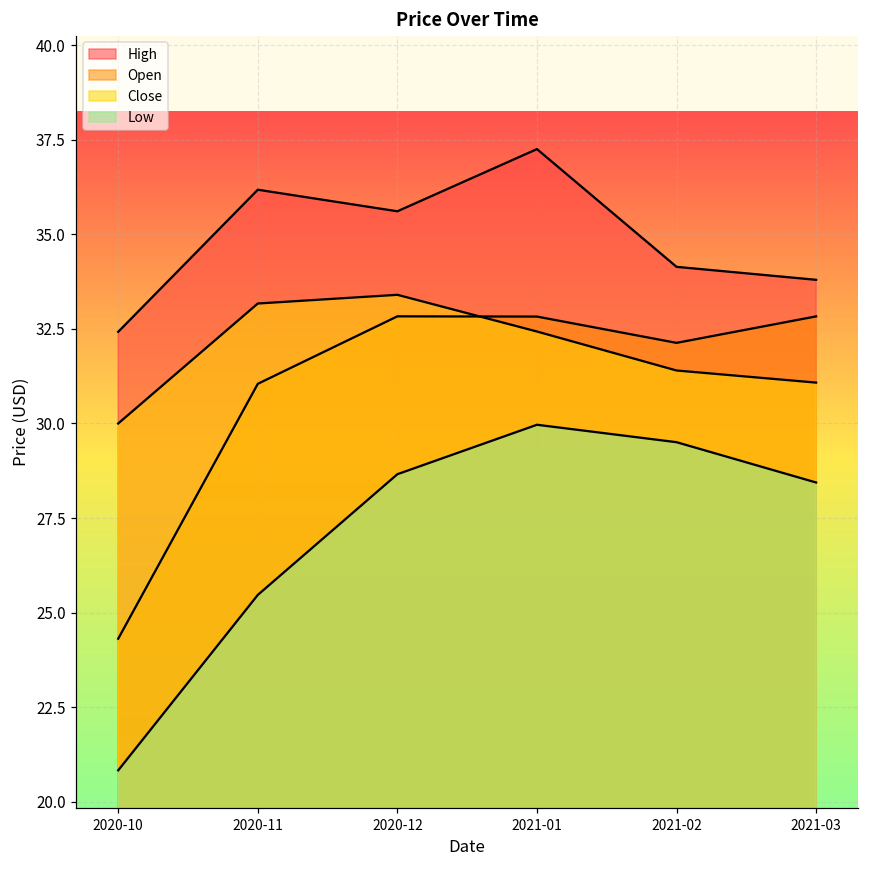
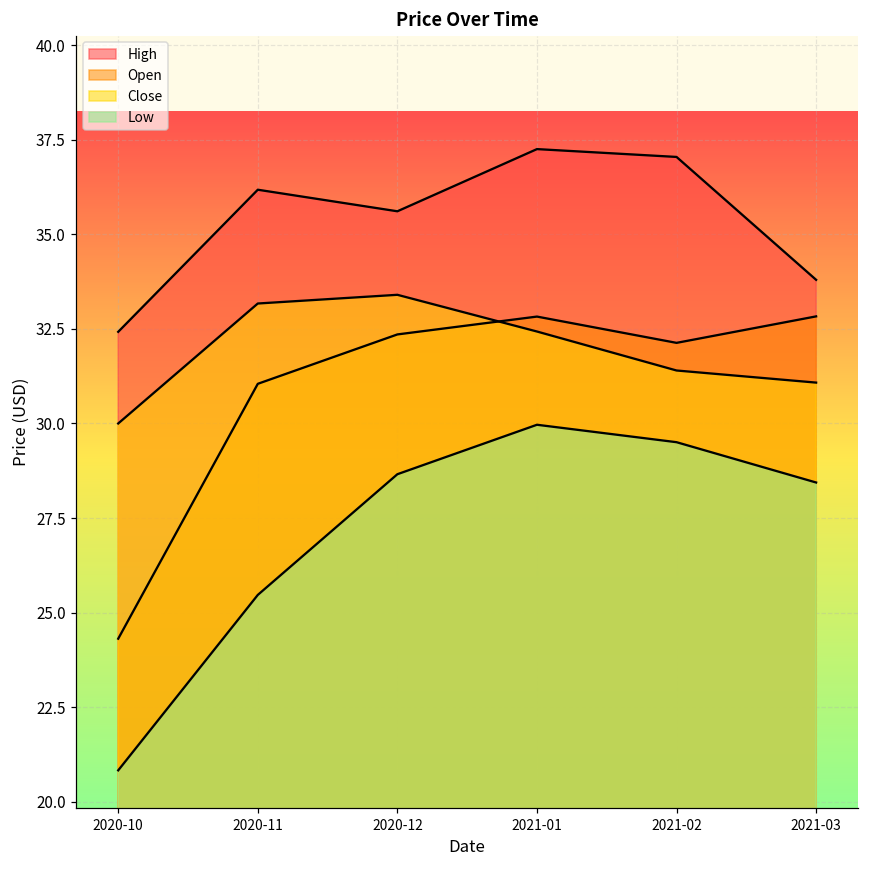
  {
    "High": {
      "2020-10": 32.4,
      "2020-11": 36.2,
      "2020-12": 35.6,
      "2021-01": 37.2,
-     "2021-02": 34.1,
+     "2021-02": 37.0,
      "2021-03": 33.8
    },
    "Open": {
      "2020-10": 24.3,
      "2020-11": 31.0,
-     "2020-12": 32.8,
+     "2020-12": 32.4,
      "2021-01": 32.8,
      "2021-02": 32.1,
      "2021-03": 32.8
    },
    "Close": {
      "2020-10": 30.0,
      "2020-11": 33.2,
      "2020-12": 33.4,
      "2021-01": 32.4,
      "2021-02": 31.4,
      "2021-03": 31.1
    },
    "Low": {
      "2020-10": 20.8,
      "2020-11": 25.5,
      "2020-12": 28.7,
      "2021-01": 30.0,
      "2021-02": 29.5,
      "2021-03": 28.4
    }
  }
